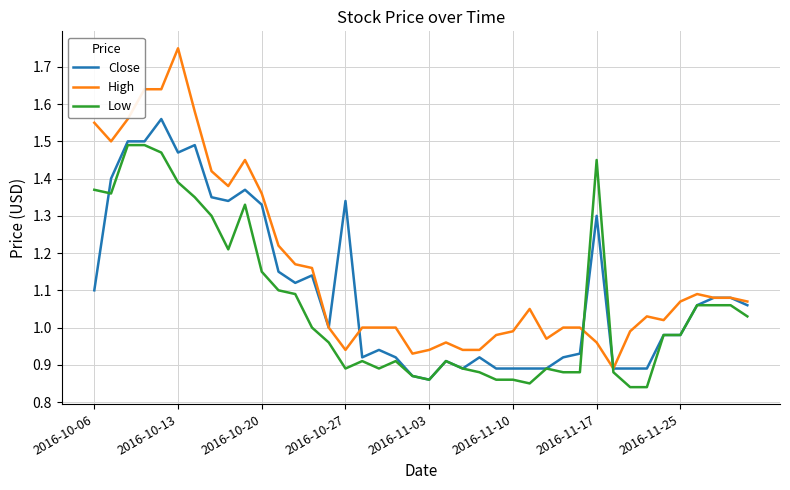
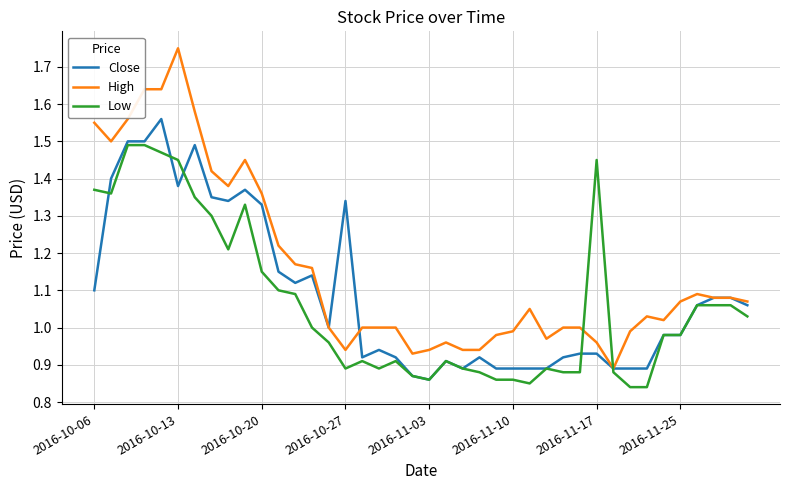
  {
    "Close": {
      "2016-10-06": 1.10,
-     "2016-10-13": 1.47,
+     "2016-10-13": 1.38,
      "2016-10-20": 1.33,
      "2016-10-27": 1.34,
      "2016-11-10": 0.89,
-     "2016-11-17": 1.30
+     "2016-11-17": 0.93
    },
    "High": {
      "2016-10-06": 1.55,
      "2016-10-13": 1.75,
      "2016-10-20": 1.36,
      "2016-10-27": 0.94,
      "2016-11-03": 0.94,
      "2016-11-10": 0.99,
      "2016-11-17": 0.96,
      "2016-11-25": 1.07
    },
    "Low": {
      "2016-10-06": 1.37,
-     "2016-10-13": 1.39,
+     "2016-10-13": 1.45,
      "2016-10-20": 1.15,
      "2016-10-27": 0.89,
      "2016-11-10": 0.86,
      "2016-11-17": 1.45
    }
  }
